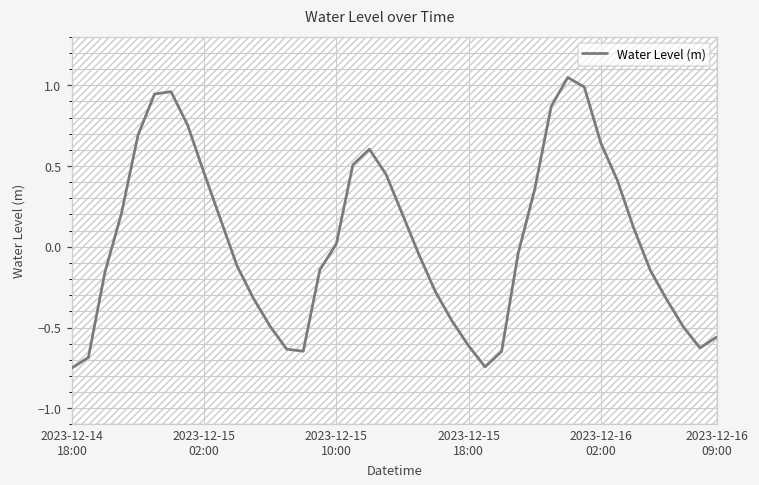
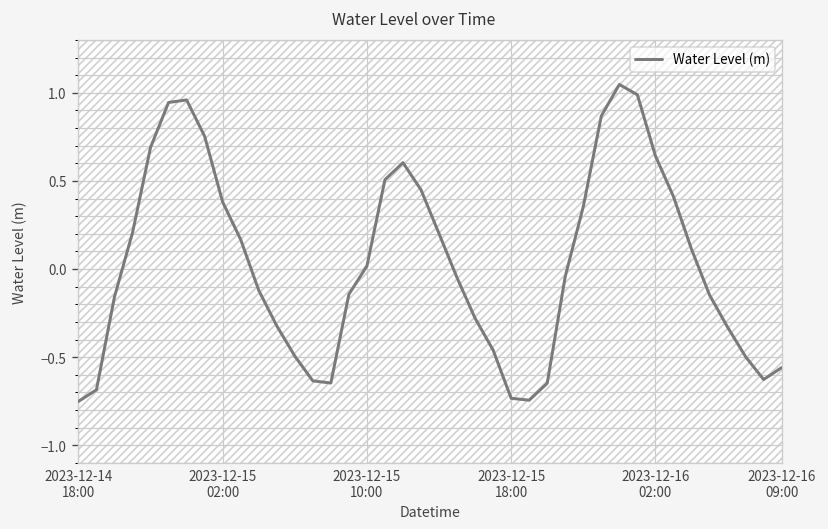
  {
    "Water Level (m)": {
      "2023-12-14 18:00": -0.75,
-     "2023-12-15 02:00": 0.46,
+     "2023-12-15 02:00": 0.38,
      "2023-12-15 10:00": 0.02,
-     "2023-12-15 18:00": -0.61,
+     "2023-12-15 18:00": -0.73,
      "2023-12-16 02:00": 0.64,
      "2023-12-16 09:00": -0.56
    }
  }
